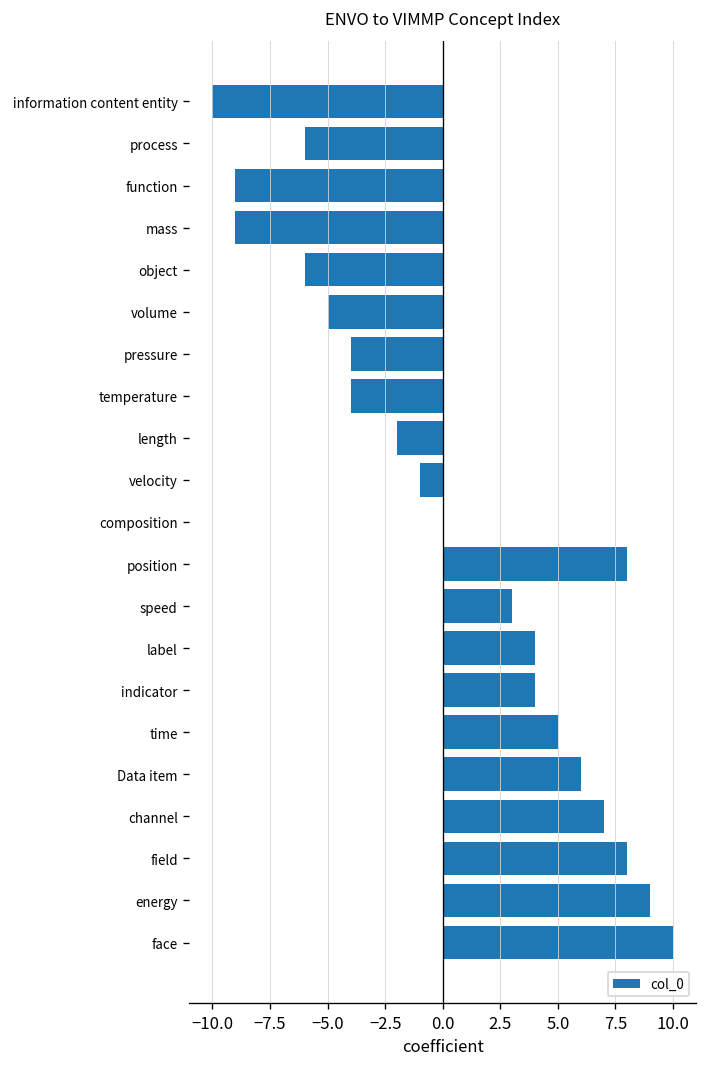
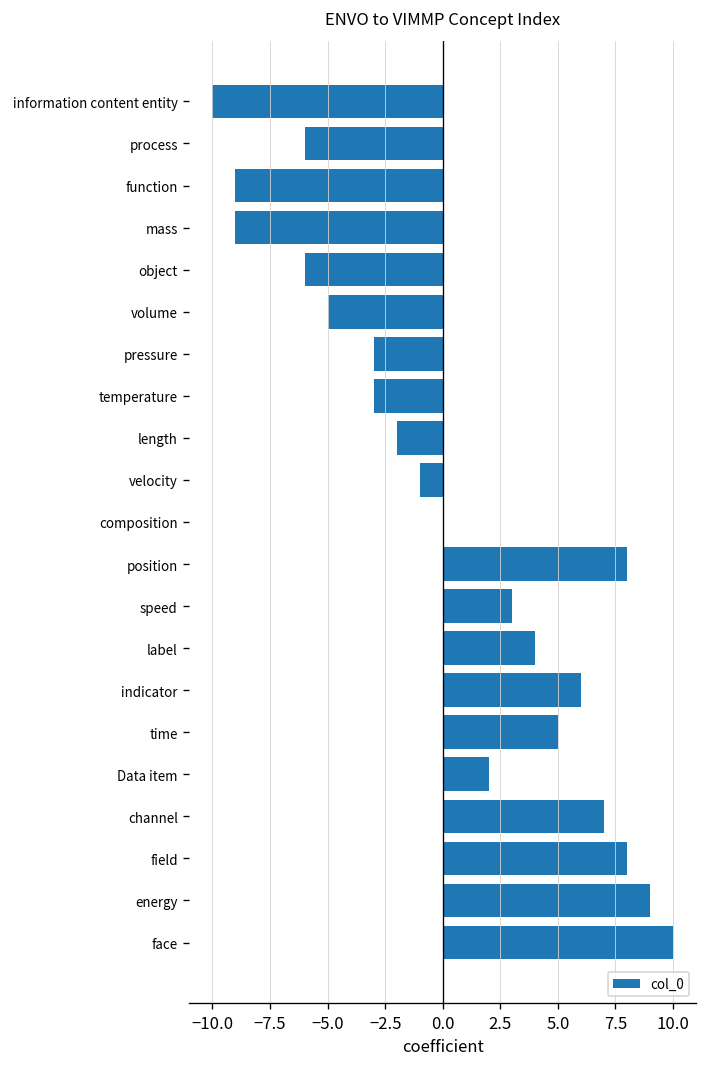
  {
    "information content entity": -10.0,
    "process": -6.0,
    "function": -9.0,
    "mass": -9.0,
    "object": -6.0,
    "volume": -5.0,
-   "pressure": -4.0,
-   "temperature": -4.0,
+   "pressure": -3.0,
+   "temperature": -3.0,
    "length": -2.0,
    "velocity": -1.0,
    "composition": 0.0,
    "position": 8.0,
    "speed": 3.0,
    "label": 4.0,
-   "indicator": 4.0,
+   "indicator": 6.0,
    "time": 5.0,
-   "Data item": 6.0,
+   "Data item": 2.0,
    "channel": 7.0,
    "field": 8.0,
    "energy": 9.0,
    "face": 10.0
  }
